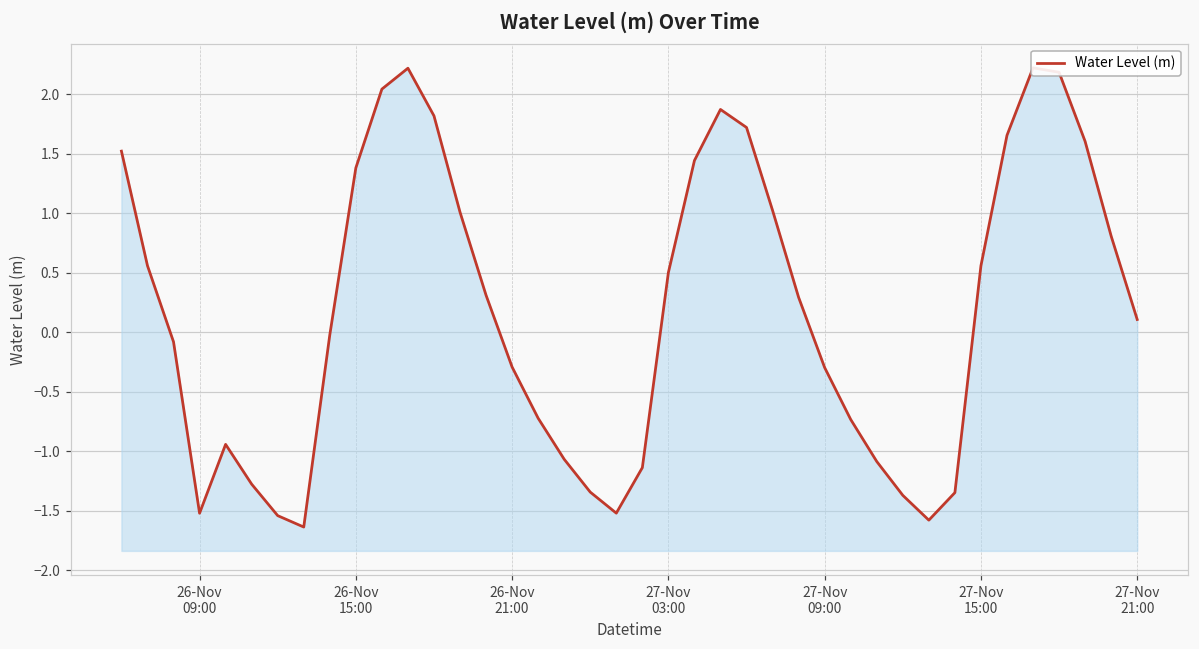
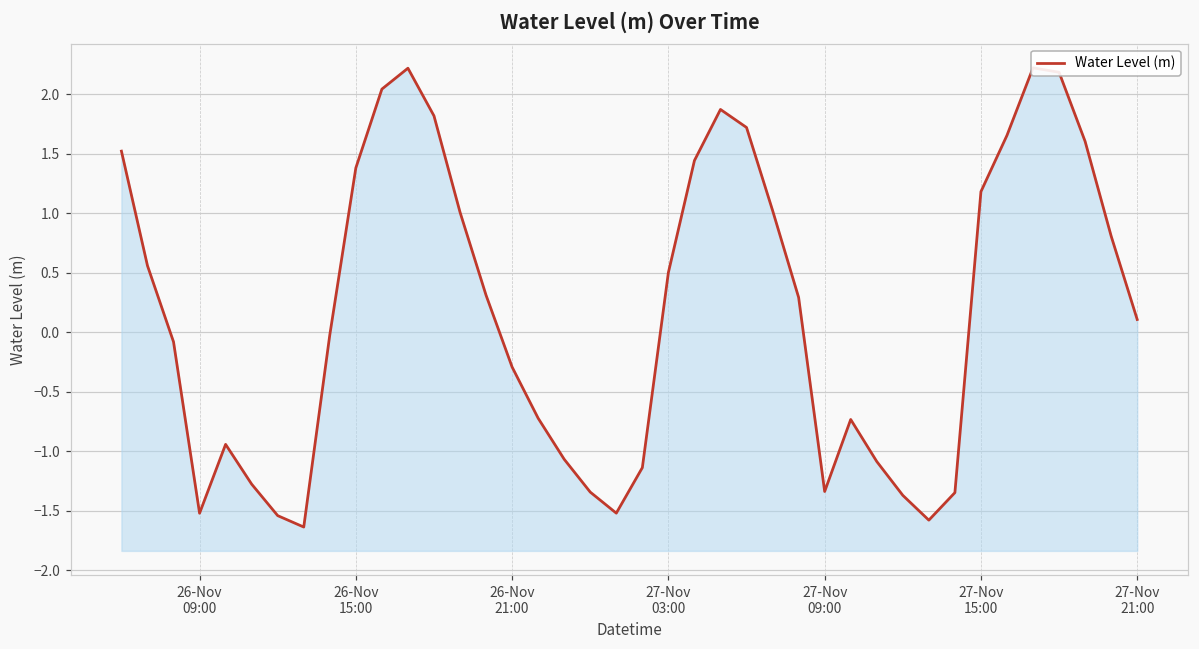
  {
    "26-Nov 09:00": -1.52,
    "26-Nov 15:00": 1.38,
    "26-Nov 21:00": -0.29,
    "27-Nov 03:00": 0.50,
-   "27-Nov 09:00": -0.30,
-   "27-Nov 15:00": 0.56,
+   "27-Nov 09:00": -1.34,
+   "27-Nov 15:00": 1.18,
    "27-Nov 21:00": 0.11
  }
